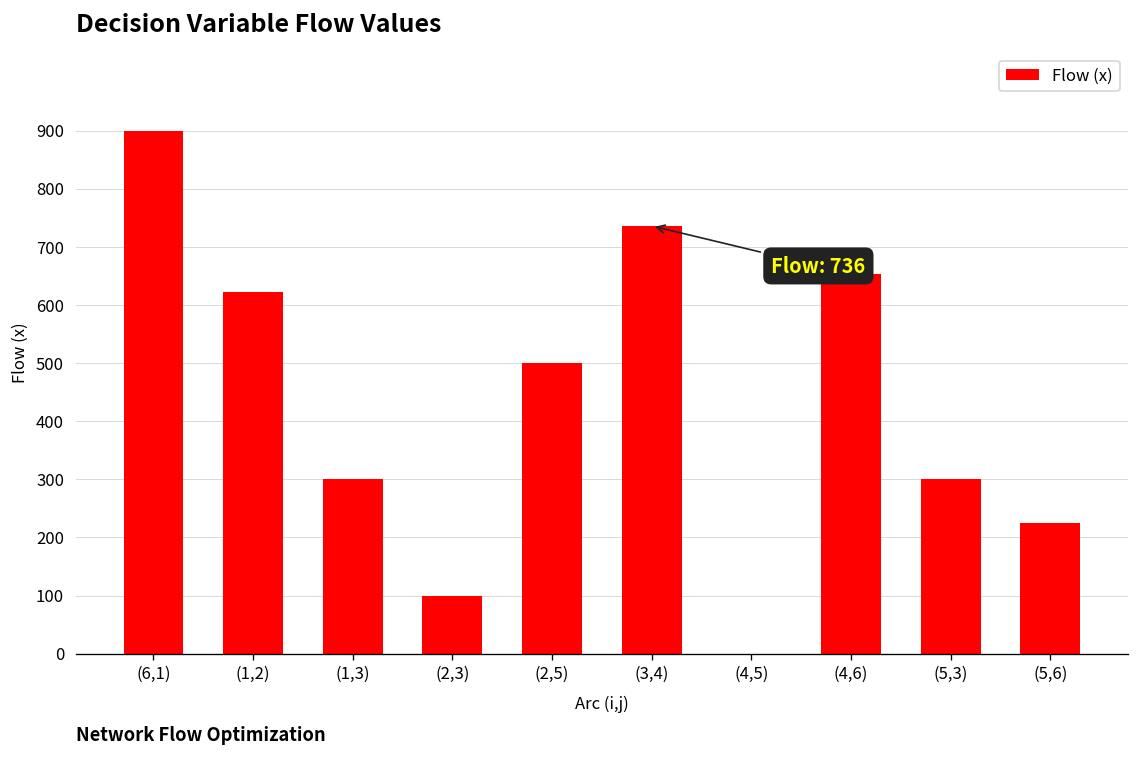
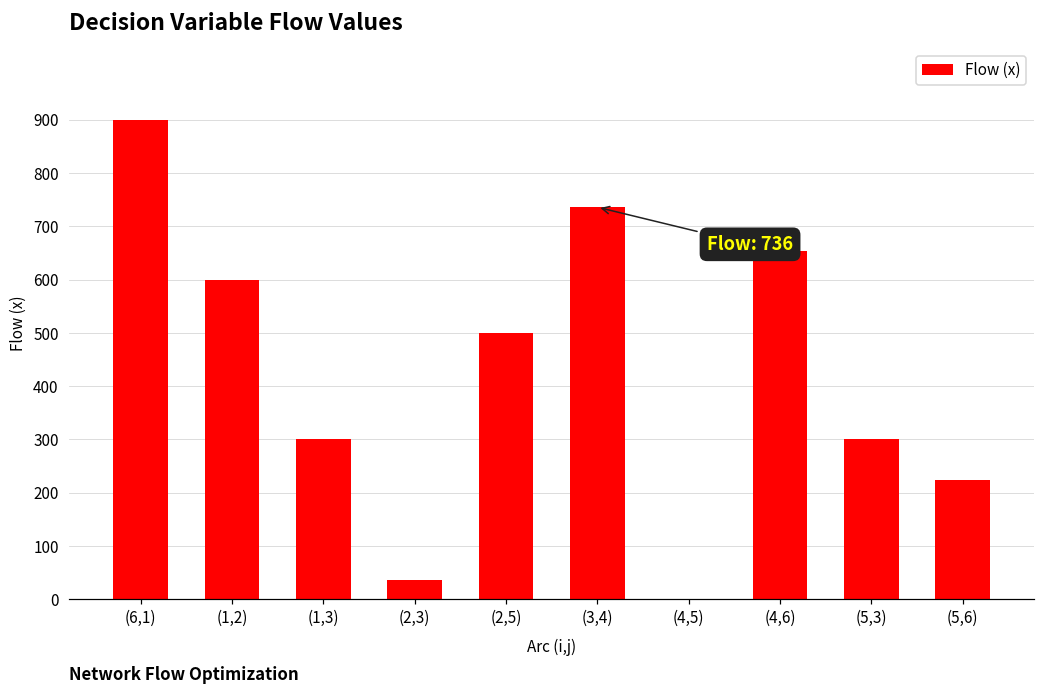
  {
    "(6,1)": 900,
-   "(1,2)": 620,
+   "(1,2)": 600,
    "(1,3)": 300,
-   "(2,3)": 100,
+   "(2,3)": 40,
    "(2,5)": 500,
    "(3,4)": 740,
    "(4,5)": 0,
    "(5,3)": 300,
    "(5,6)": 220
  }
